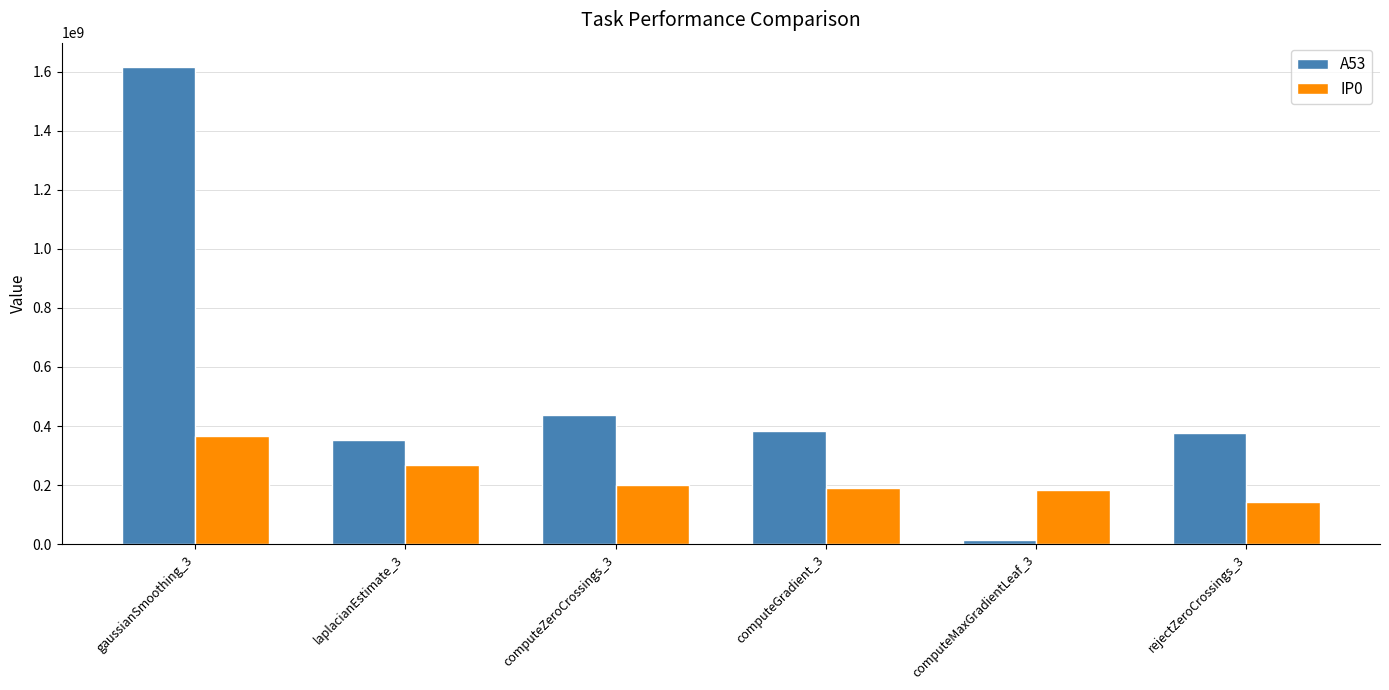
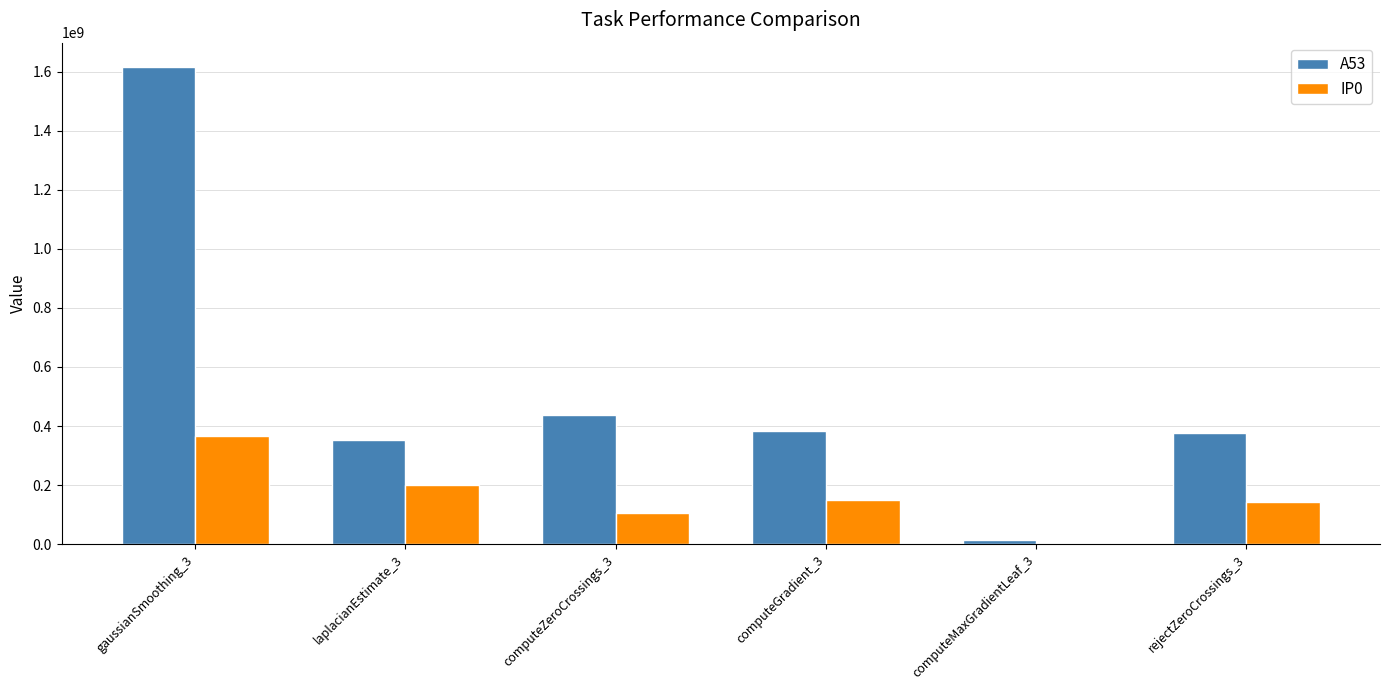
  {
    "A53": {
      "gaussianSmoothing_3": 1620000000,
      "laplacianEstimate_3": 350000000,
      "computeZeroCrossings_3": 440000000,
      "computeGradient_3": 380000000,
      "computeMaxGradientLeaf_3": 10000000,
      "rejectZeroCrossings_3": 380000000
    },
    "IP0": {
      "gaussianSmoothing_3": 370000000,
-     "laplacianEstimate_3": 270000000,
-     "computeZeroCrossings_3": 200000000,
-     "computeGradient_3": 190000000,
-     "computeMaxGradientLeaf_3": 180000000,
+     "laplacianEstimate_3": 200000000,
+     "computeZeroCrossings_3": 100000000,
+     "computeGradient_3": 150000000,
+     "computeMaxGradientLeaf_3": 0,
      "rejectZeroCrossings_3": 140000000
    }
  }
